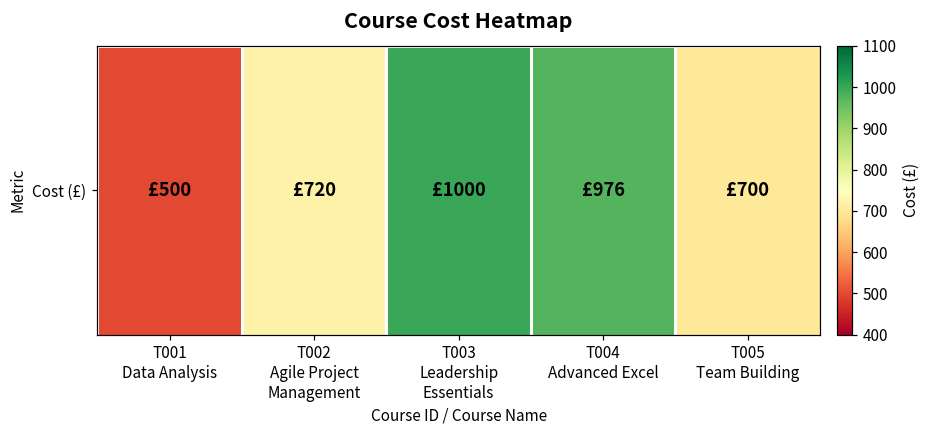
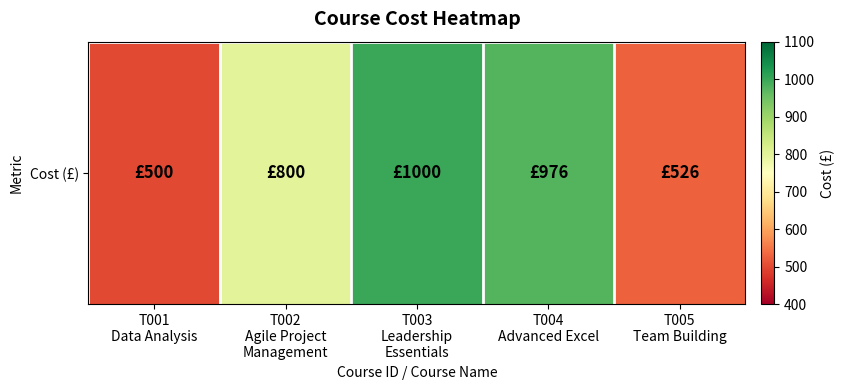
  {
    "Cost (£)": {
      "T001 Data Analysis": "£500",
-     "T002 Agile Project Management": "£720",
+     "T002 Agile Project Management": "£800",
      "T003 Leadership Essentials": "£1000",
      "T004 Advanced Excel": "£976",
-     "T005 Team Building": "£700"
+     "T005 Team Building": "£526"
    }
  }
